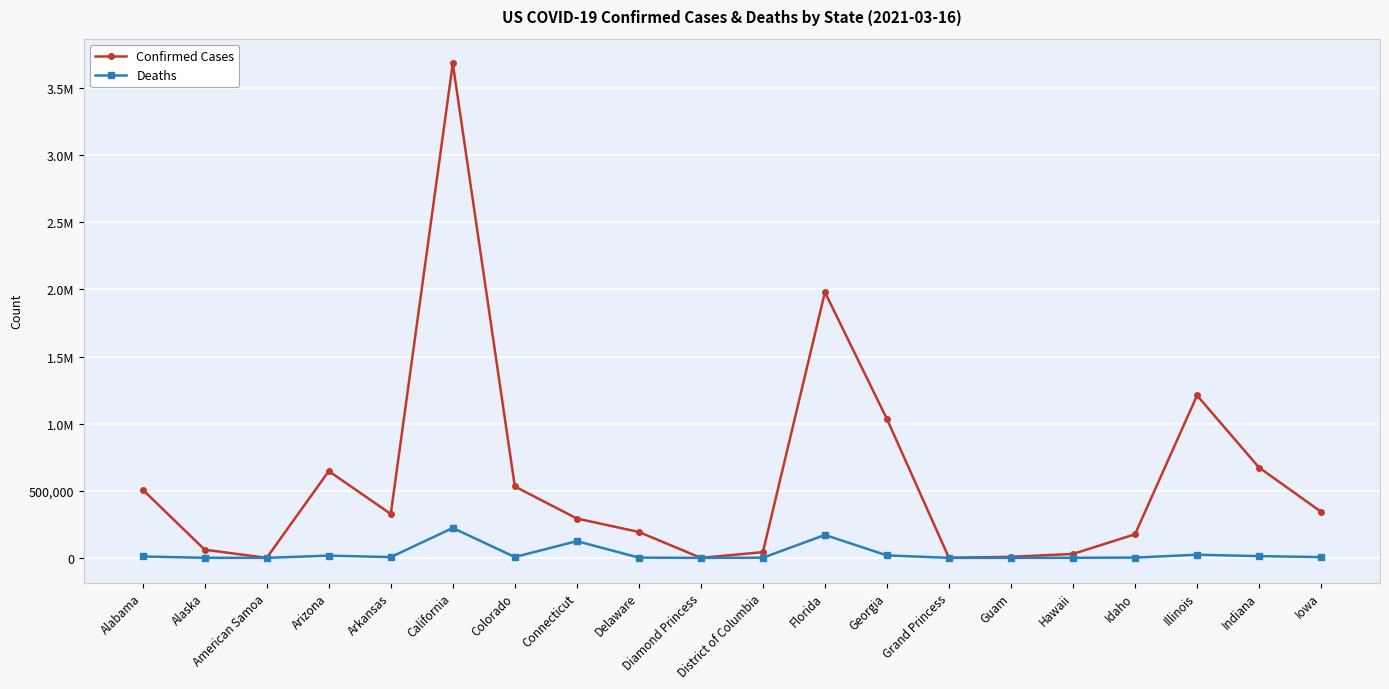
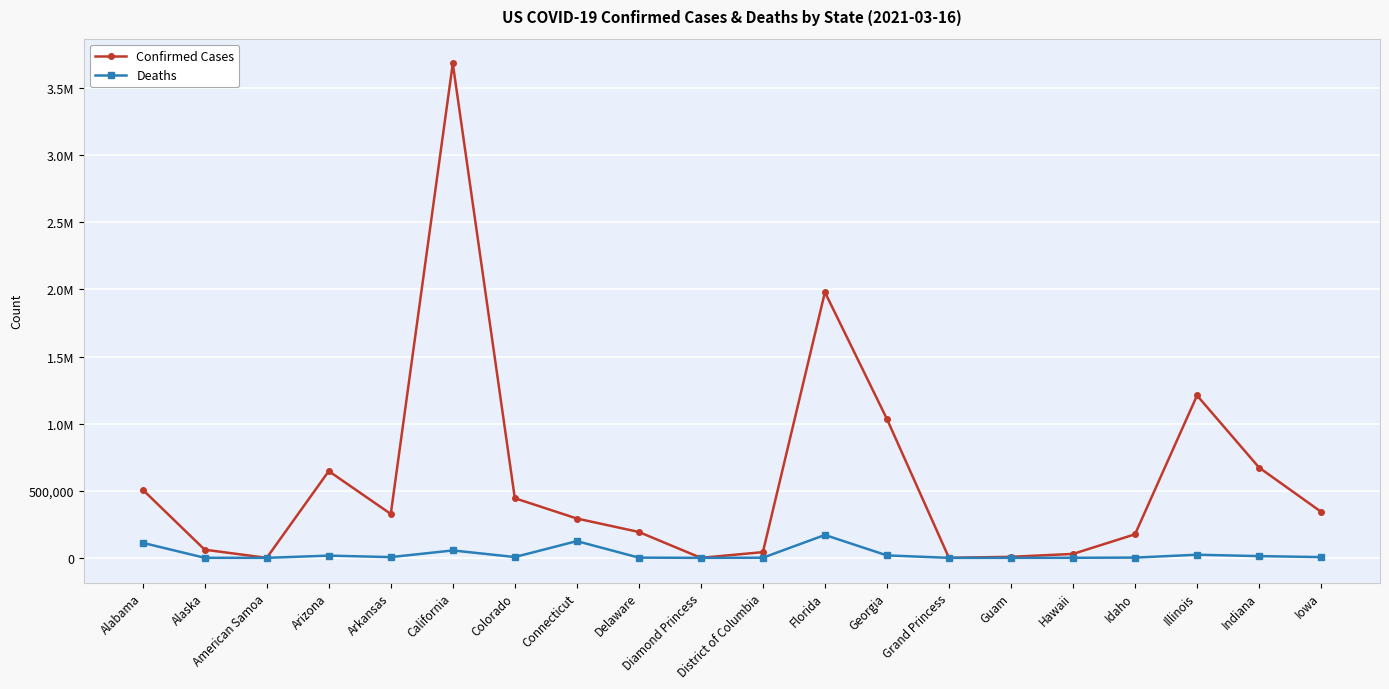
  {
    "Confirmed Cases": {
      "Alabama": "510,000",
      "Alaska": "60,000",
      "Arizona": "650,000",
      "Arkansas": "330,000",
      "California": "3,680,000",
-     "Colorado": "530,000",
+     "Colorado": "440,000",
      "Connecticut": "290,000",
      "Delaware": "190,000",
      "District of Columbia": "40,000",
      "Florida": "1,980,000",
      "Georgia": "1,030,000",
      "Hawaii": "30,000",
      "Idaho": "180,000",
      "Illinois": "1,210,000",
      "Indiana": "670,000",
      "Iowa": "340,000"
    },
    "Deaths": {
-     "Alabama": "10,000",
+     "Alabama": "110,000",
      "Alaska": "0",
      "Arizona": "20,000",
      "Arkansas": "10,000",
-     "California": "220,000",
+     "California": "60,000",
      "Colorado": "10,000",
      "Connecticut": "120,000",
      "Delaware": "0",
      "District of Columbia": "0",
      "Florida": "170,000",
      "Georgia": "20,000",
      "Hawaii": "0",
      "Idaho": "0",
      "Illinois": "20,000",
      "Indiana": "10,000",
      "Iowa": "10,000"
    }
  }
